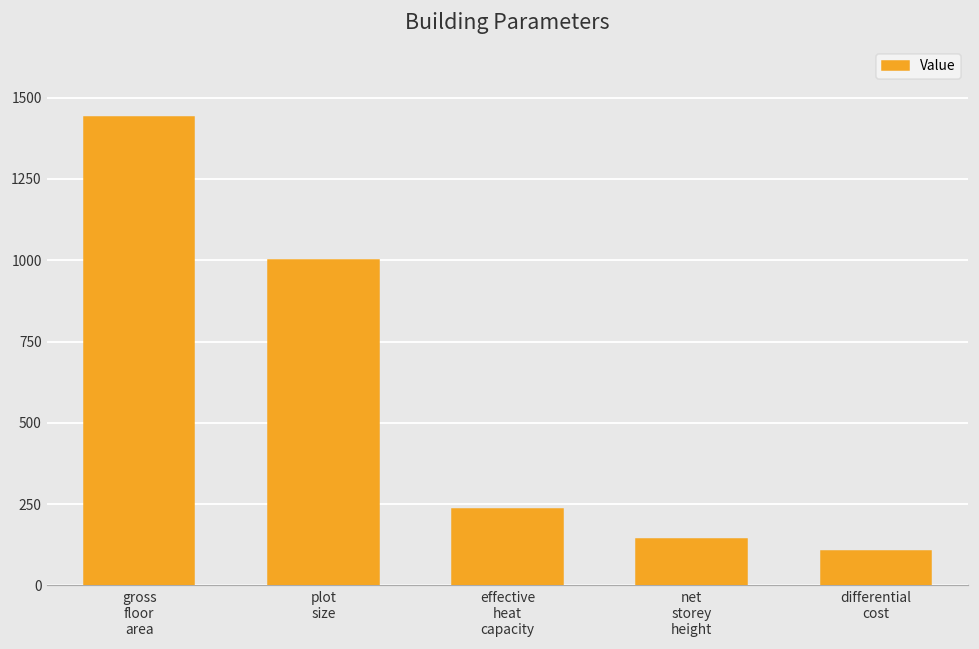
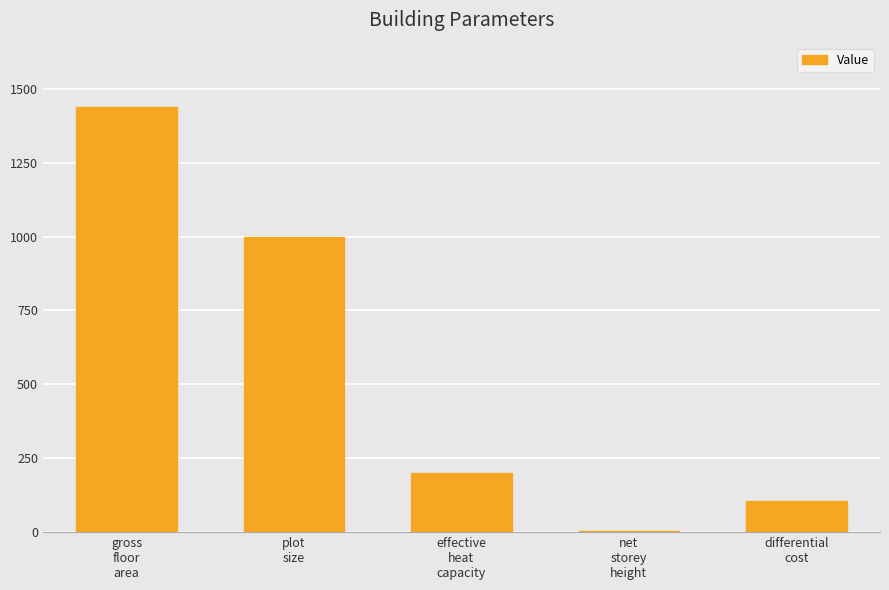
  {
    "gross floor area": 1440,
    "plot size": 1000,
-   "effective heat capacity": 240,
-   "net storey height": 140,
+   "effective heat capacity": 200,
+   "net storey height": 0,
    "differential cost": 110
  }
